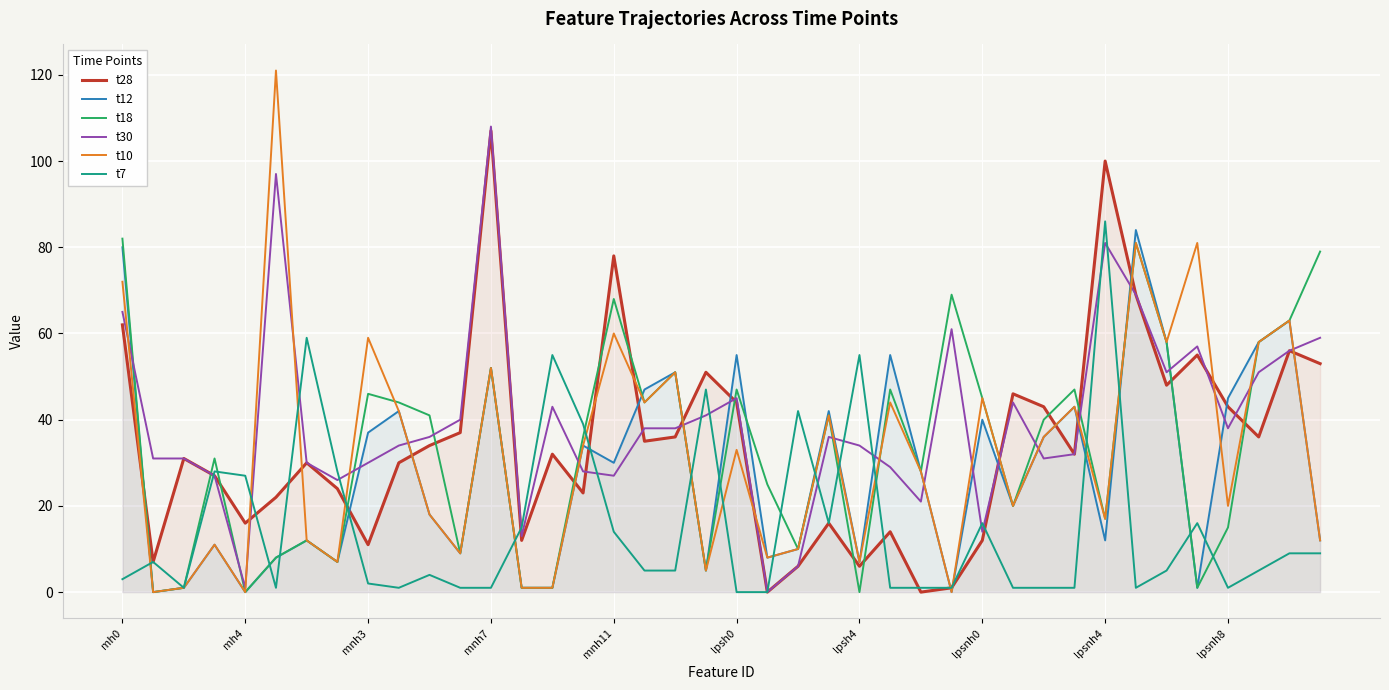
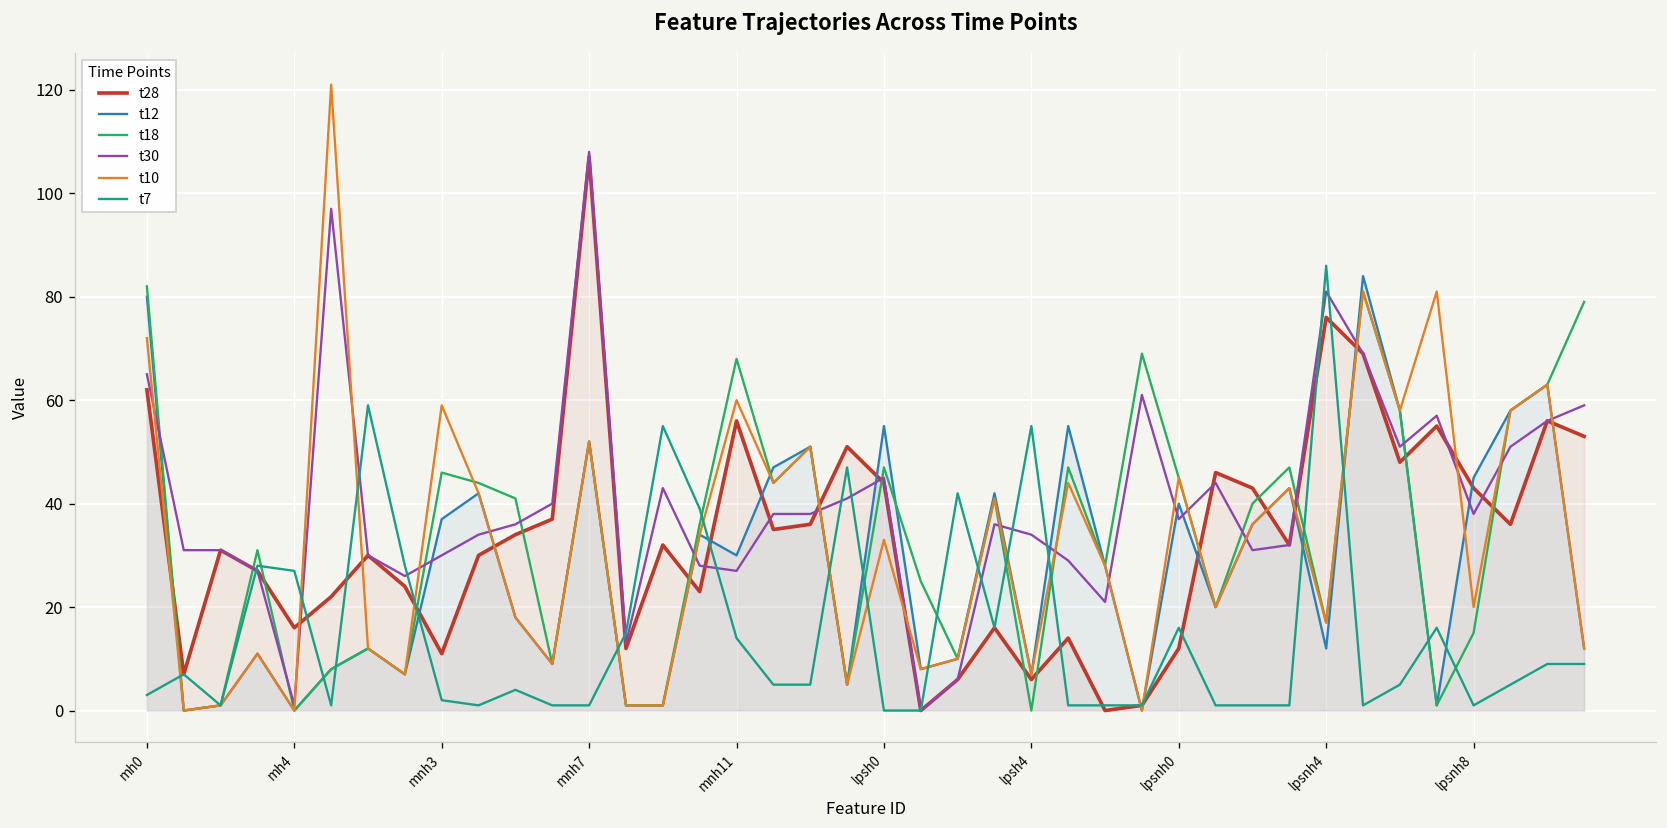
  {
    "t28": {
      "mh0": 62,
      "mh4": 16,
      "mnh3": 11,
      "mnh7": 107,
-     "mnh11": 78,
+     "mnh11": 56,
      "lpsh0": 44,
      "lpsh4": 6,
      "lpsnh0": 12,
-     "lpsnh4": 100,
+     "lpsnh4": 76,
      "lpsnh8": 43
    },
    "t12": {
      "mh0": 80,
      "mnh3": 37,
      "mnh11": 30,
      "lpsh0": 55,
      "lpsnh0": 40,
      "lpsnh4": 12,
      "lpsnh8": 45
    },
    "t30": {
      "mh0": 65,
      "mh4": 1,
      "mnh3": 30,
      "mnh7": 108,
      "mnh11": 27,
      "lpsh0": 45,
      "lpsh4": 34,
-     "lpsnh0": 14,
+     "lpsnh0": 37,
      "lpsnh4": 81,
      "lpsnh8": 38
    },
    "t10": {
      "mh0": 72,
      "mnh3": 59,
      "mnh11": 60,
      "lpsh0": 33,
      "lpsnh8": 20
    }
  }
